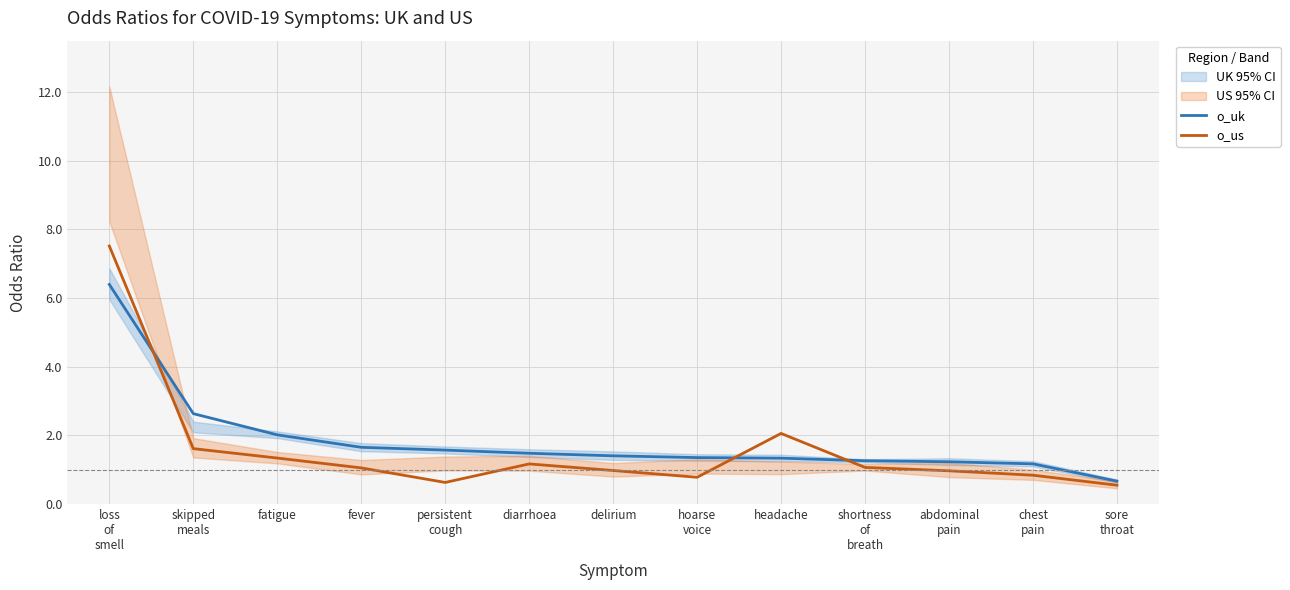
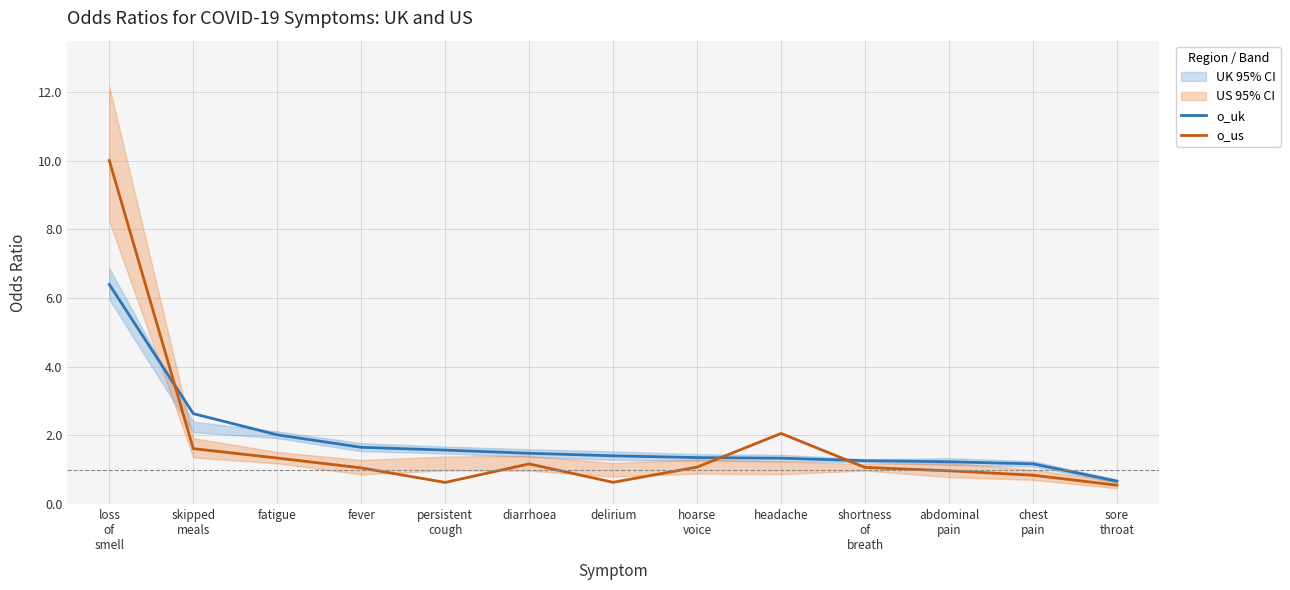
  {
    "o_uk": {
      "loss of smell": 6.4,
      "skipped meals": 2.6,
      "fatigue": 2.0,
      "fever": 1.7,
      "persistent cough": 1.6,
      "delirium": 1.4,
      "headache": 1.3,
      "chest pain": 1.2
    },
    "o_us": {
-     "loss of smell": 7.5,
+     "loss of smell": 10.0,
      "skipped meals": 1.6,
      "fatigue": 1.3,
      "fever": 1.1,
      "persistent cough": 0.6,
      "diarrhoea": 1.2,
-     "delirium": 1.0,
-     "hoarse voice": 0.8,
+     "delirium": 0.6,
+     "hoarse voice": 1.1,
      "headache": 2.1,
      "shortness of breath": 1.1,
      "abdominal pain": 1.0,
      "chest pain": 0.8,
      "sore throat": 0.5
    }
  }
